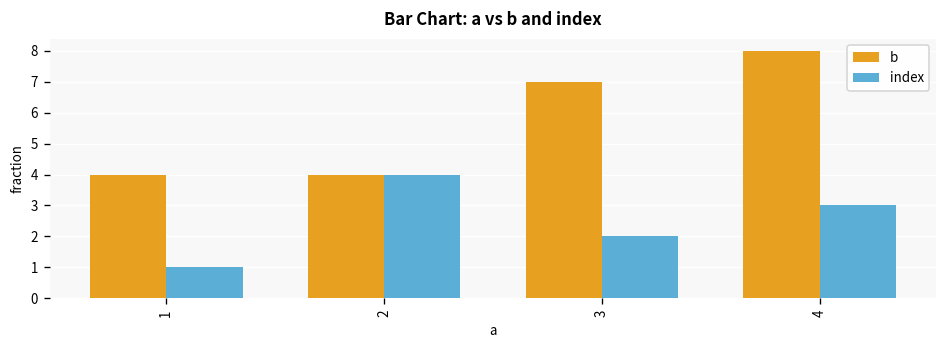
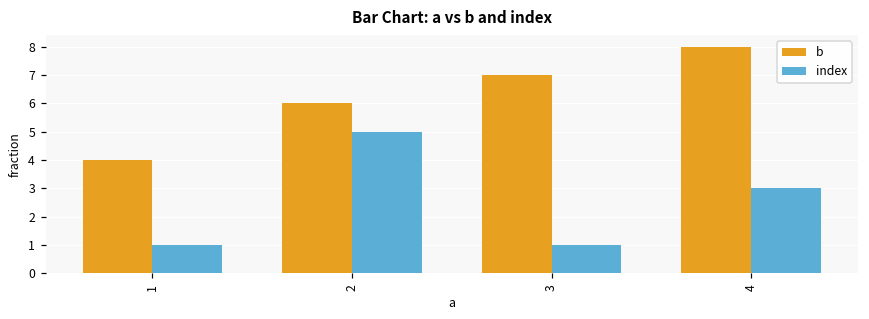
  {
    "b": {
      "1": 4,
-     "2": 4,
+     "2": 6,
      "3": 7,
      "4": 8
    },
    "index": {
      "1": 1,
-     "2": 4,
-     "3": 2,
+     "2": 5,
+     "3": 1,
      "4": 3
    }
  }
